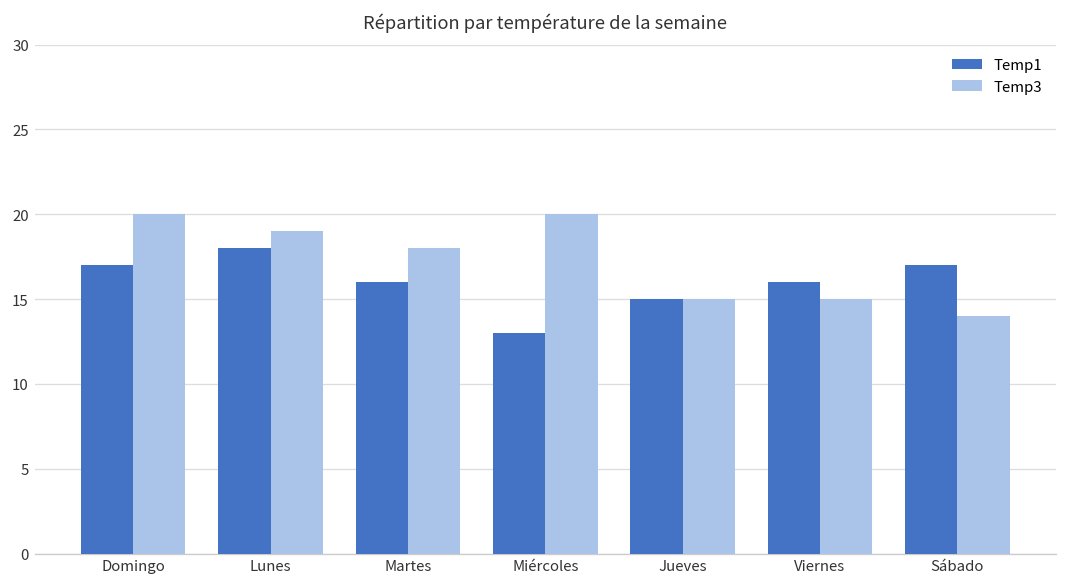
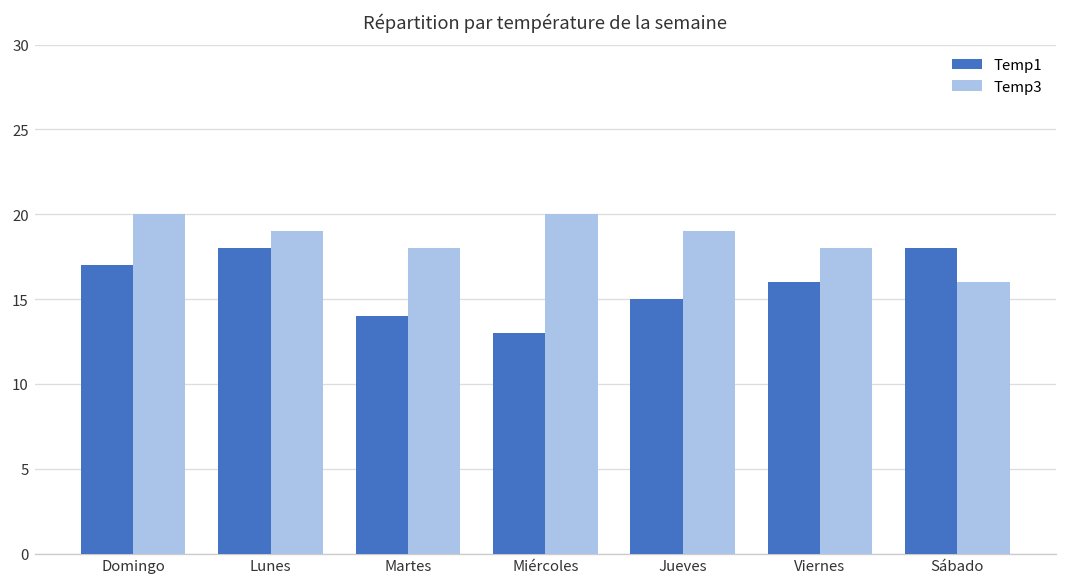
  {
    "Temp1": {
      "Domingo": 17,
      "Lunes": 18,
-     "Martes": 16,
+     "Martes": 14,
      "Miércoles": 13,
      "Jueves": 15,
      "Viernes": 16,
-     "Sábado": 17
+     "Sábado": 18
    },
    "Temp3": {
      "Domingo": 20,
      "Lunes": 19,
      "Martes": 18,
      "Miércoles": 20,
-     "Jueves": 15,
-     "Viernes": 15,
-     "Sábado": 14
+     "Jueves": 19,
+     "Viernes": 18,
+     "Sábado": 16
    }
  }
